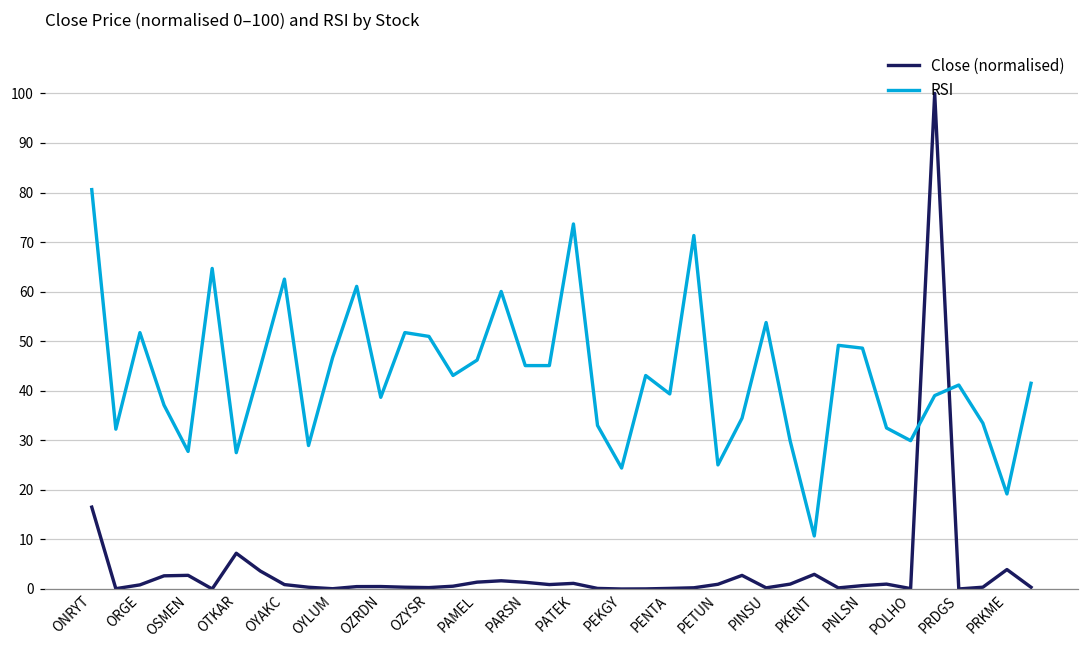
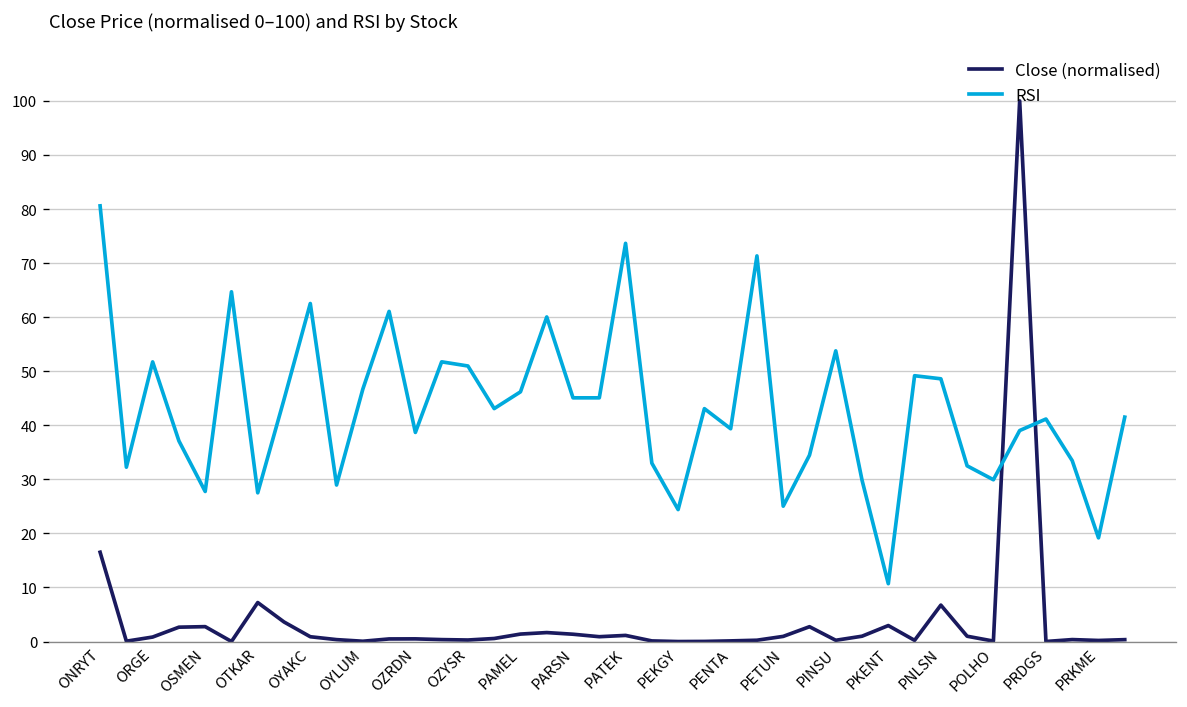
  {
    "Close (normalised)": {
      "ONRYT": 17,
      "ORGE": 1,
      "OSMEN": 3,
      "OTKAR": 7,
      "OYAKC": 1,
      "OYLUM": 0,
      "OZRDN": 0,
      "OZYSR": 0,
      "PAMEL": 1,
      "PARSN": 1,
      "PATEK": 1,
      "PEKGY": 0,
      "PENTA": 0,
      "PETUN": 1,
      "PINSU": 0,
      "PKENT": 3,
-     "PNLSN": 1,
+     "PNLSN": 7,
      "POLHO": 0,
      "PRDGS": 0,
-     "PRKME": 4
+     "PRKME": 0
    },
    "RSI": {
      "ONRYT": 81,
      "ORGE": 52,
      "OSMEN": 28,
      "OTKAR": 28,
      "OYAKC": 63,
      "OYLUM": 47,
      "OZRDN": 39,
      "OZYSR": 51,
      "PAMEL": 46,
      "PARSN": 45,
      "PATEK": 74,
      "PEKGY": 24,
      "PENTA": 39,
      "PETUN": 25,
      "PINSU": 54,
      "PKENT": 11,
      "PNLSN": 49,
      "POLHO": 30,
      "PRDGS": 41,
      "PRKME": 19
    }
  }
